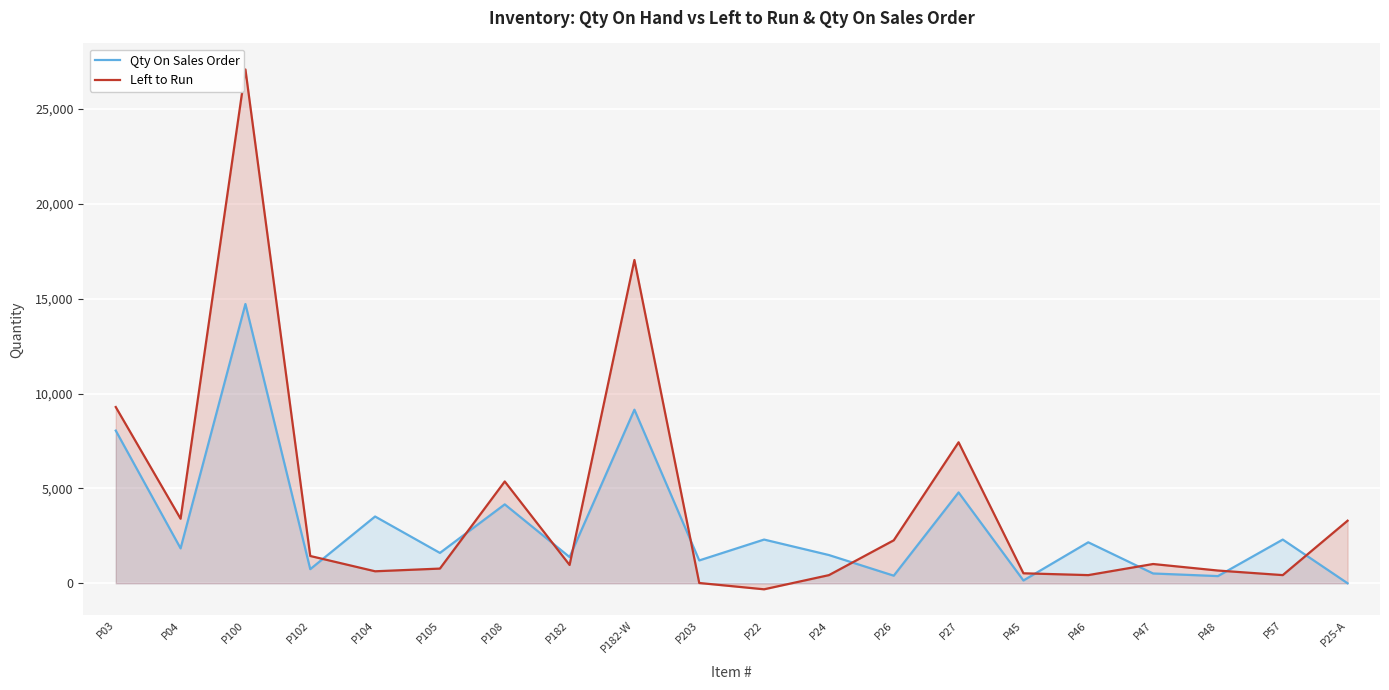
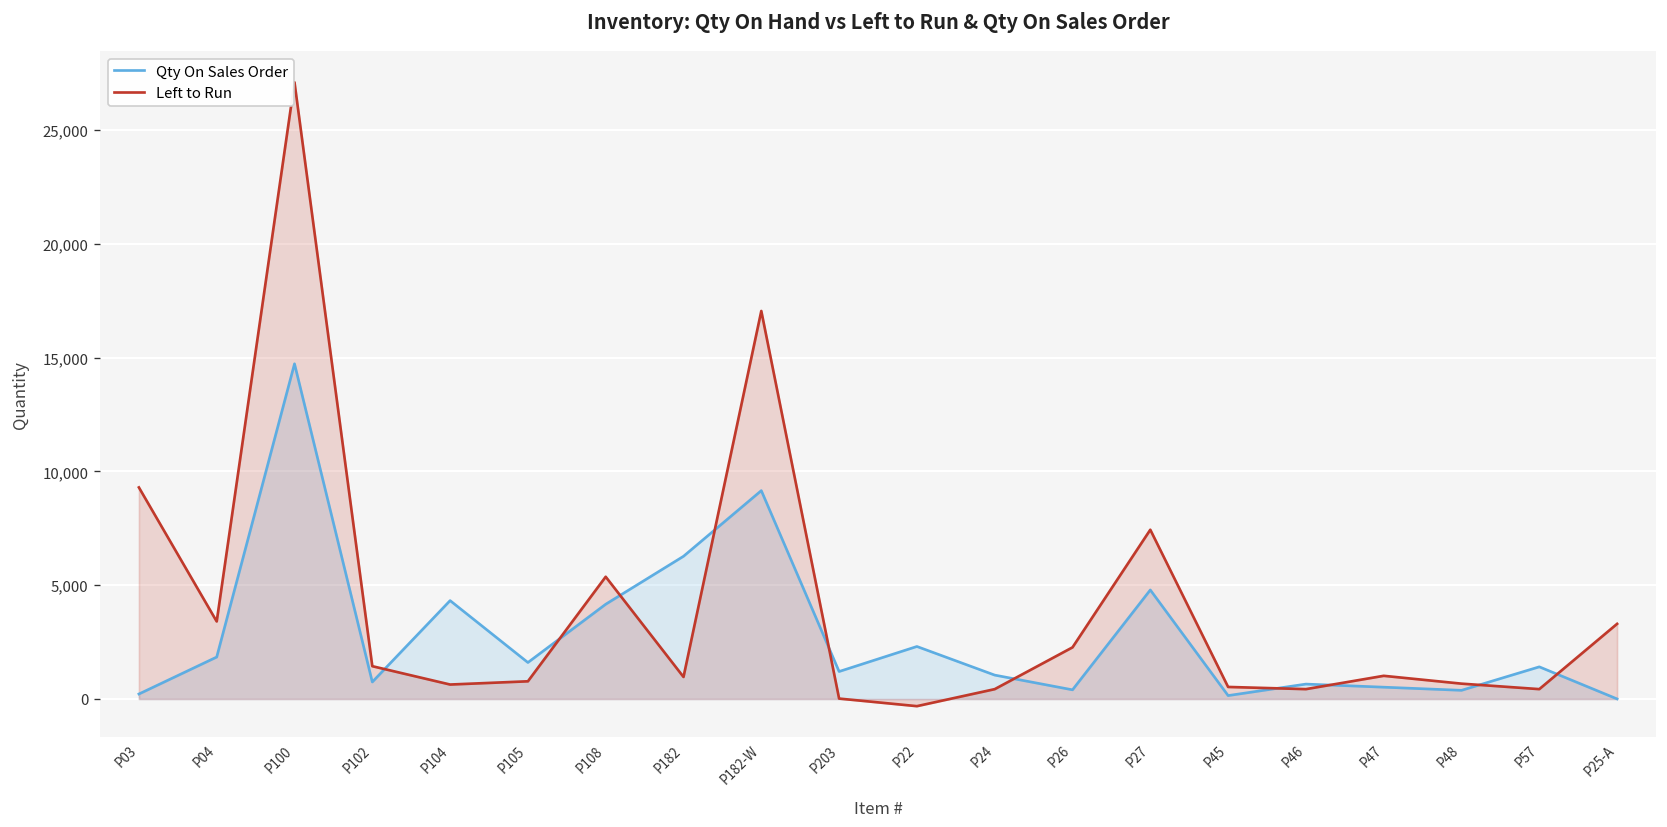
  {
    "Qty On Sales Order": {
-     "P03": "8,100",
+     "P03": "200",
      "P04": "1,800",
      "P100": "14,700",
      "P102": "700",
-     "P104": "3,500",
+     "P104": "4,300",
      "P105": "1,600",
      "P108": "4,200",
-     "P182": "1,400",
+     "P182": "6,300",
      "P182-W": "9,200",
      "P203": "1,200",
      "P22": "2,300",
-     "P24": "1,500",
+     "P24": "1,000",
      "P26": "400",
      "P27": "4,800",
      "P45": "100",
-     "P46": "2,200",
+     "P46": "700",
      "P47": "500",
      "P48": "400",
-     "P57": "2,300",
+     "P57": "1,400",
      "P25-A": "0"
    }
  }
